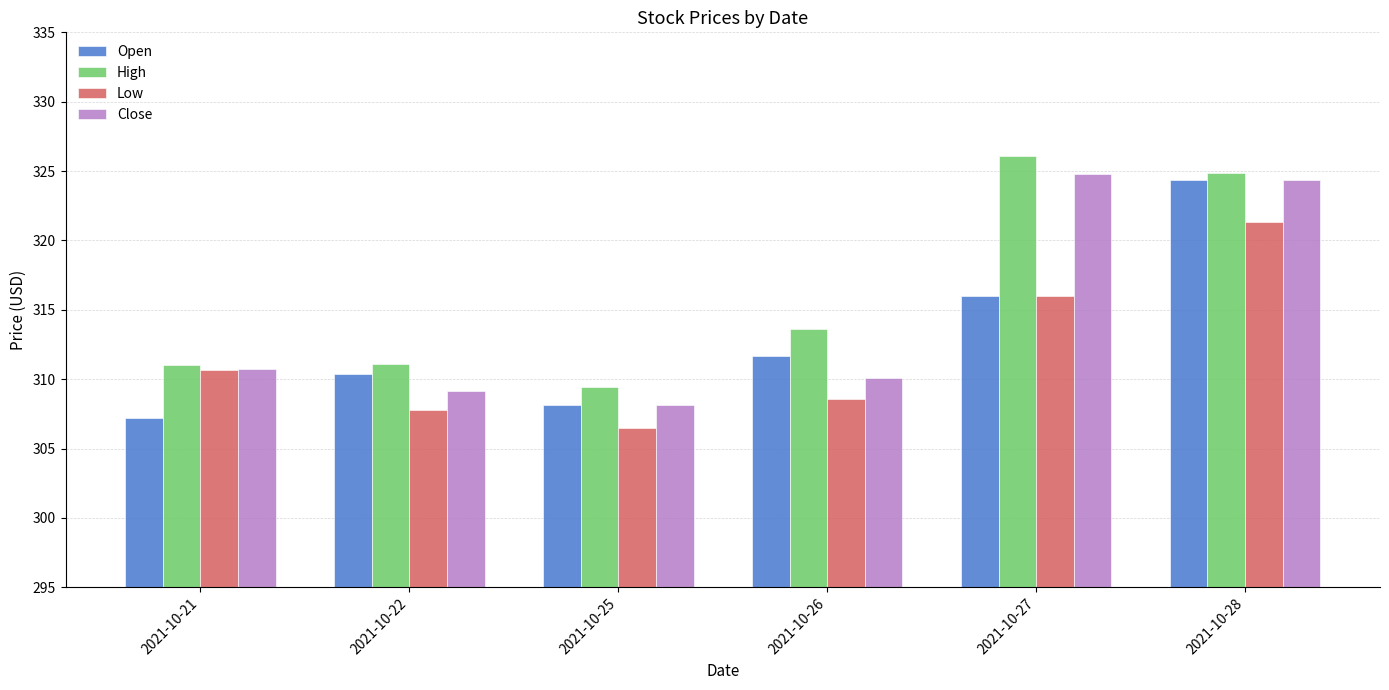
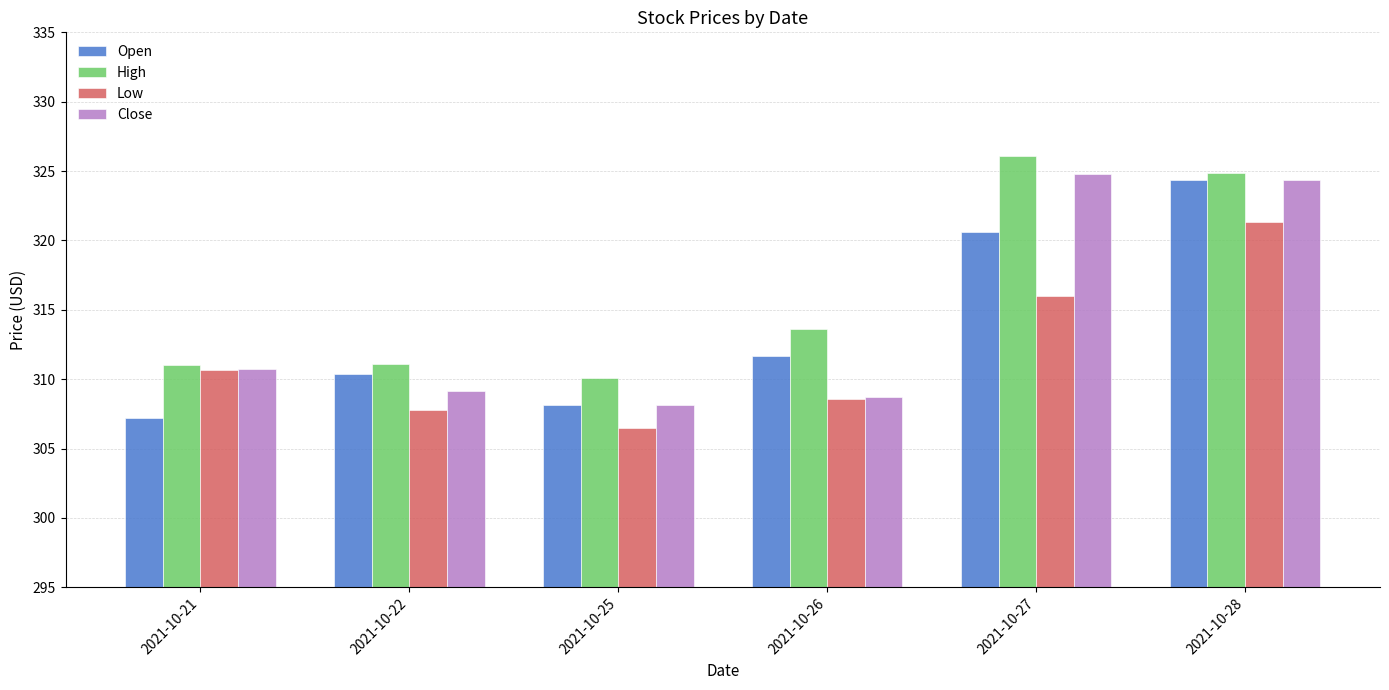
  {
    "Open": {
      "2021-10-21": 307.2,
      "2021-10-22": 310.4,
      "2021-10-25": 308.1,
      "2021-10-26": 311.7,
-     "2021-10-27": 316.0,
+     "2021-10-27": 320.6,
      "2021-10-28": 324.3
    },
    "High": {
      "2021-10-21": 311.0,
      "2021-10-22": 311.1,
-     "2021-10-25": 309.4,
+     "2021-10-25": 310.1,
      "2021-10-26": 313.6,
      "2021-10-27": 326.1,
      "2021-10-28": 324.9
    },
    "Low": {
      "2021-10-21": 310.7,
      "2021-10-22": 307.8,
      "2021-10-25": 306.5,
      "2021-10-26": 308.6,
      "2021-10-27": 316.0,
      "2021-10-28": 321.4
    },
    "Close": {
      "2021-10-21": 310.8,
      "2021-10-22": 309.2,
      "2021-10-25": 308.1,
-     "2021-10-26": 310.1,
+     "2021-10-26": 308.7,
      "2021-10-27": 324.8,
      "2021-10-28": 324.4
    }
  }
